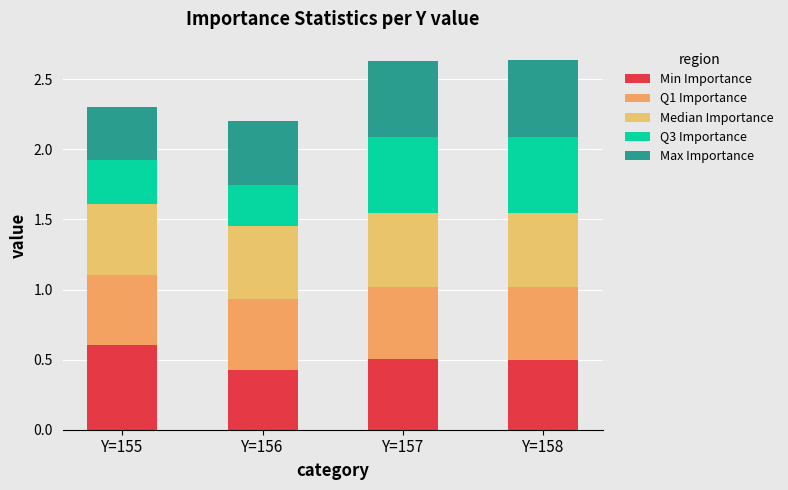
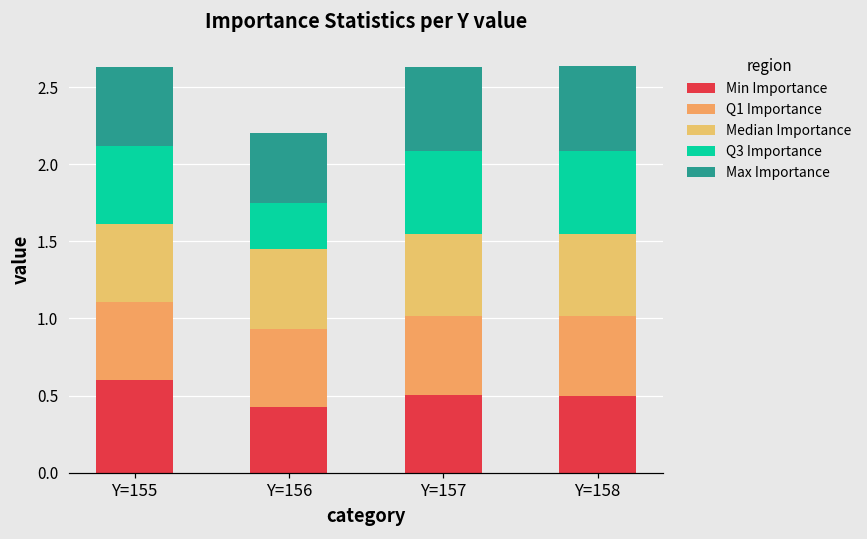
  {
    "Min Importance": {
      "Y=155": 0.60,
      "Y=156": 0.43,
      "Y=157": 0.50,
      "Y=158": 0.50
    },
    "Q3 Importance": {
-     "Y=155": 0.32,
+     "Y=155": 0.51,
      "Y=156": 0.30,
      "Y=157": 0.54,
      "Y=158": 0.54
    },
    "Max Importance": {
-     "Y=155": 0.37,
+     "Y=155": 0.51,
      "Y=156": 0.46,
      "Y=157": 0.55,
      "Y=158": 0.55
    }
  }
